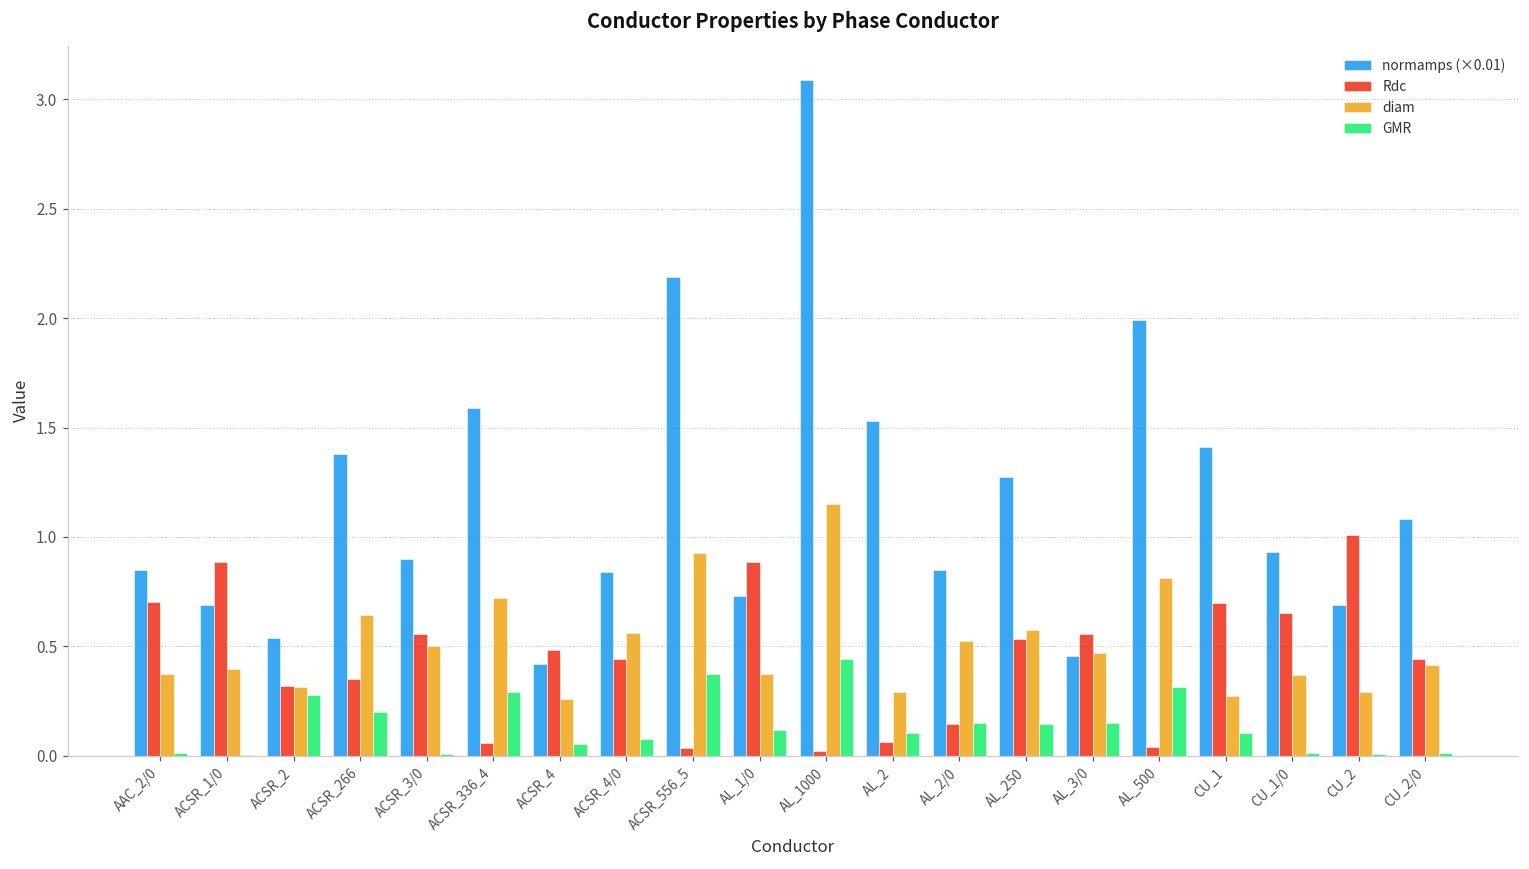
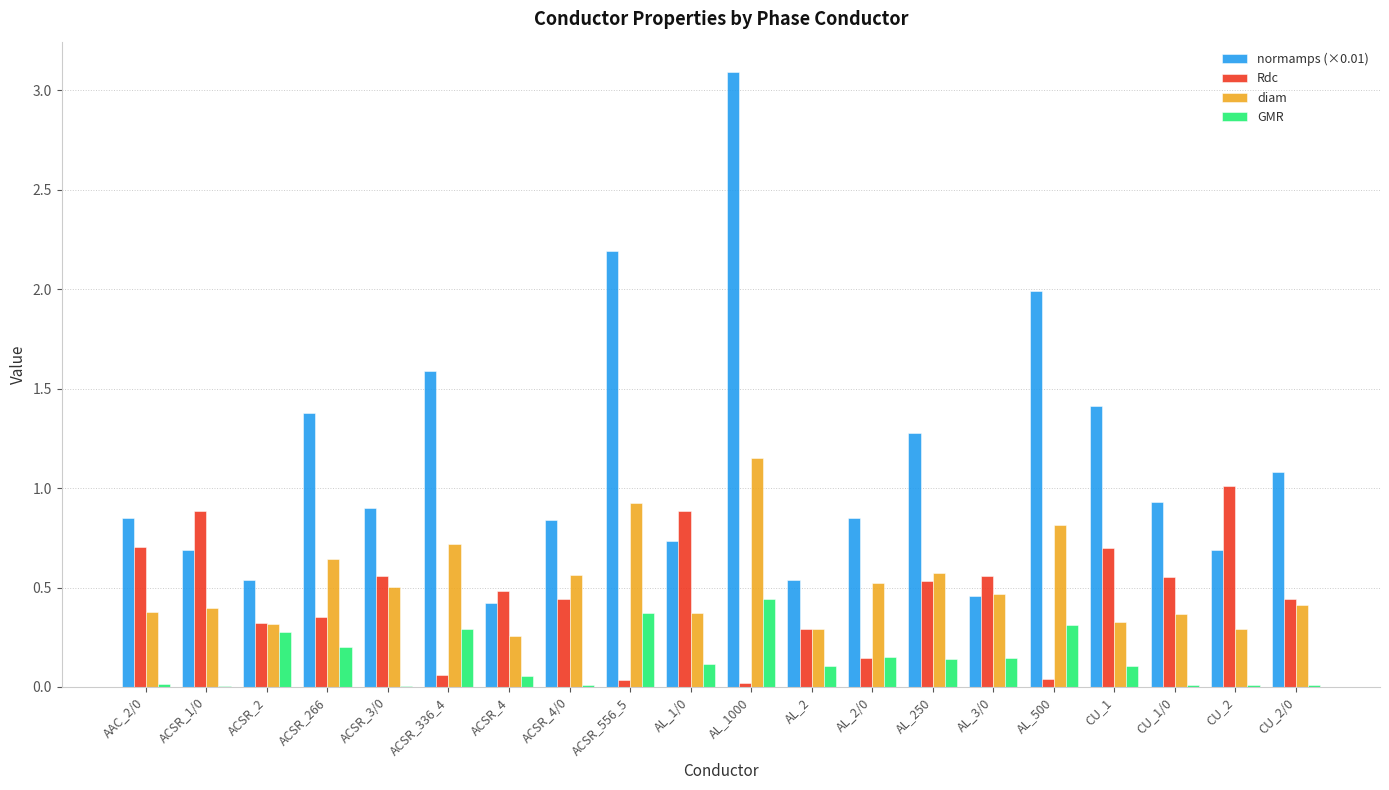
  {
    "normamps (×0.01)": {
      "AAC_2/0": 0.85,
      "ACSR_1/0": 0.69,
      "ACSR_2": 0.54,
      "ACSR_266": 1.38,
      "ACSR_3/0": 0.90,
      "ACSR_336_4": 1.59,
      "ACSR_4": 0.42,
      "ACSR_4/0": 0.84,
      "ACSR_556_5": 2.19,
      "AL_1/0": 0.73,
      "AL_1000": 3.09,
-     "AL_2": 1.53,
+     "AL_2": 0.54,
      "AL_2/0": 0.85,
      "AL_250": 1.28,
      "AL_3/0": 0.46,
      "AL_500": 1.99,
      "CU_1": 1.41,
      "CU_1/0": 0.93,
      "CU_2": 0.69,
      "CU_2/0": 1.08
    },
    "Rdc": {
      "AAC_2/0": 0.70,
      "ACSR_1/0": 0.89,
      "ACSR_2": 0.32,
      "ACSR_266": 0.35,
      "ACSR_3/0": 0.56,
      "ACSR_336_4": 0.06,
      "ACSR_4": 0.48,
      "ACSR_4/0": 0.44,
      "ACSR_556_5": 0.04,
      "AL_1/0": 0.89,
      "AL_1000": 0.02,
-     "AL_2": 0.06,
+     "AL_2": 0.29,
      "AL_2/0": 0.15,
      "AL_250": 0.53,
      "AL_3/0": 0.56,
      "AL_500": 0.04,
      "CU_1": 0.70,
-     "CU_1/0": 0.65,
+     "CU_1/0": 0.56,
      "CU_2": 1.01,
      "CU_2/0": 0.44
    },
    "diam": {
      "AAC_2/0": 0.38,
      "ACSR_1/0": 0.40,
      "ACSR_2": 0.32,
      "ACSR_266": 0.64,
      "ACSR_3/0": 0.50,
      "ACSR_336_4": 0.72,
      "ACSR_4": 0.26,
      "ACSR_4/0": 0.56,
      "ACSR_556_5": 0.93,
      "AL_1/0": 0.37,
      "AL_1000": 1.15,
      "AL_2": 0.29,
      "AL_2/0": 0.52,
      "AL_250": 0.57,
      "AL_3/0": 0.47,
      "AL_500": 0.81,
-     "CU_1": 0.27,
+     "CU_1": 0.33,
      "CU_1/0": 0.37,
      "CU_2": 0.29,
      "CU_2/0": 0.41
    },
    "GMR": {
      "AAC_2/0": 0.01,
      "ACSR_2": 0.28,
      "ACSR_266": 0.20,
      "ACSR_336_4": 0.29,
      "ACSR_4": 0.05,
-     "ACSR_4/0": 0.08,
+     "ACSR_4/0": 0.01,
      "ACSR_556_5": 0.37,
      "AL_1/0": 0.12,
      "AL_1000": 0.44,
      "AL_2": 0.11,
      "AL_2/0": 0.15,
      "AL_250": 0.14,
      "AL_3/0": 0.15,
      "AL_500": 0.31,
      "CU_1": 0.10
    }
  }
